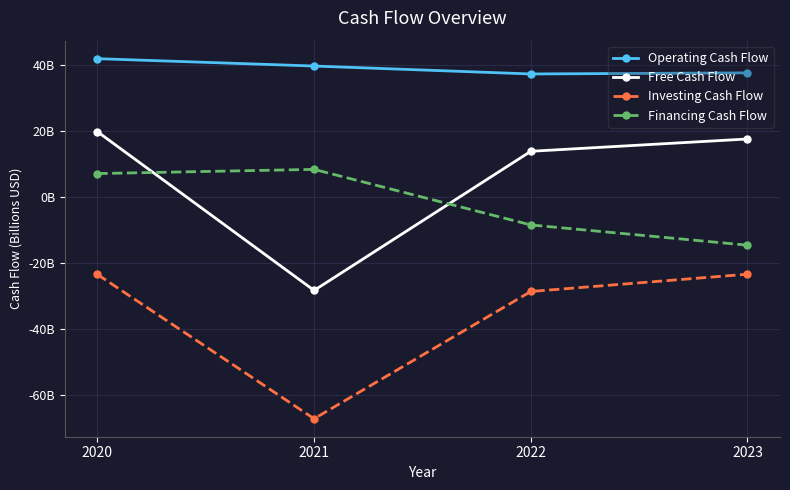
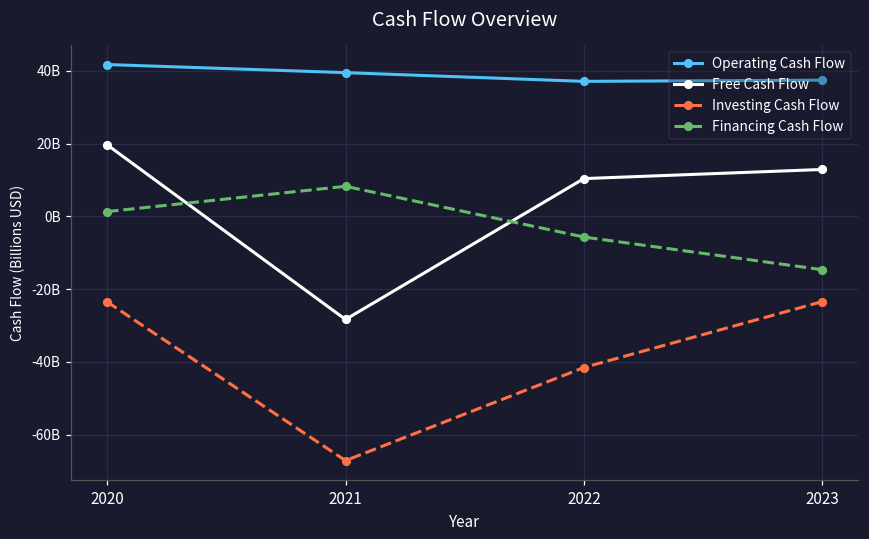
  {
    "Operating Cash Flow": {
      "2020": 42000000000,
      "2021": 40000000000,
      "2022": 37000000000
    },
    "Free Cash Flow": {
      "2020": 20000000000,
      "2021": -28000000000,
-     "2022": 14000000000,
-     "2023": 17000000000
+     "2022": 10000000000,
+     "2023": 13000000000
    },
    "Investing Cash Flow": {
      "2020": -24000000000,
      "2021": -67000000000,
-     "2022": -29000000000,
+     "2022": -42000000000,
      "2023": -23000000000
    },
    "Financing Cash Flow": {
-     "2020": 7000000000,
+     "2020": 1000000000,
      "2021": 8000000000,
-     "2022": -9000000000,
+     "2022": -6000000000,
      "2023": -15000000000
    }
  }
